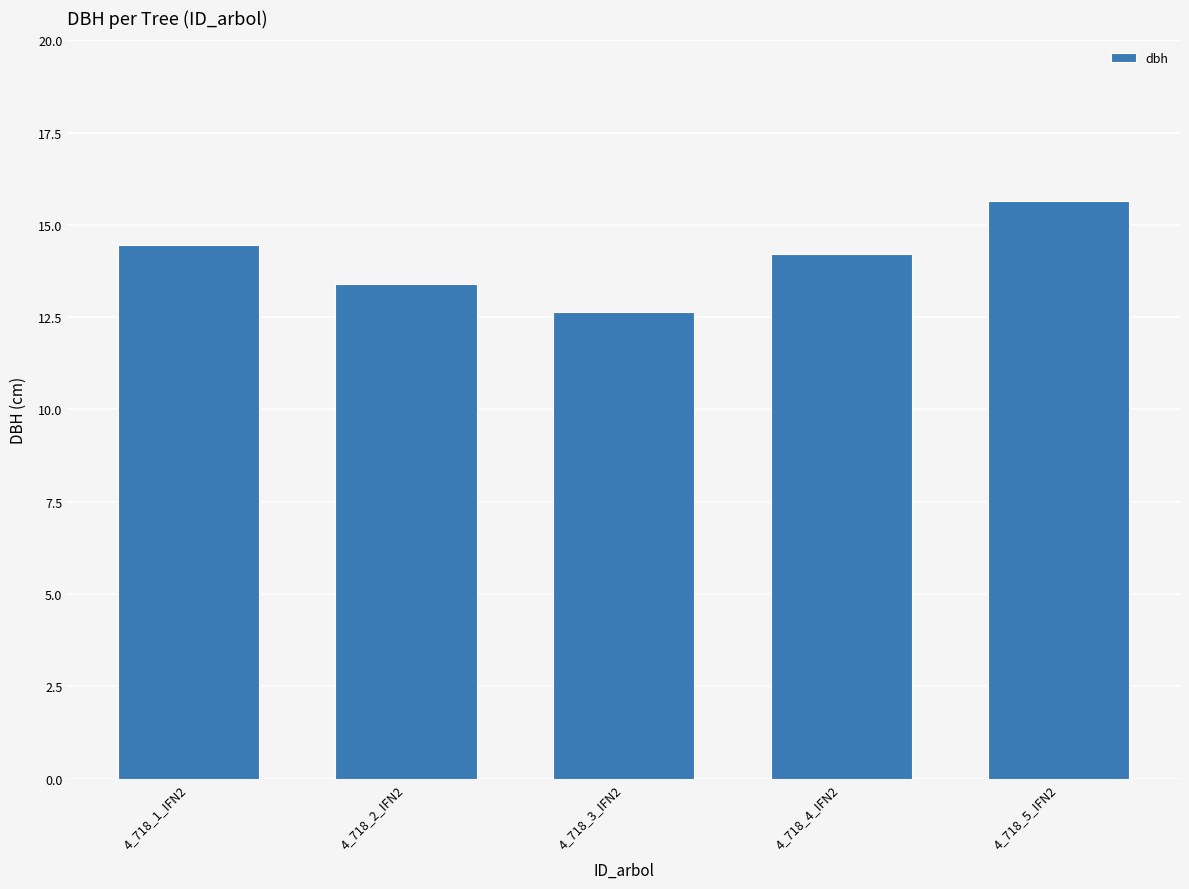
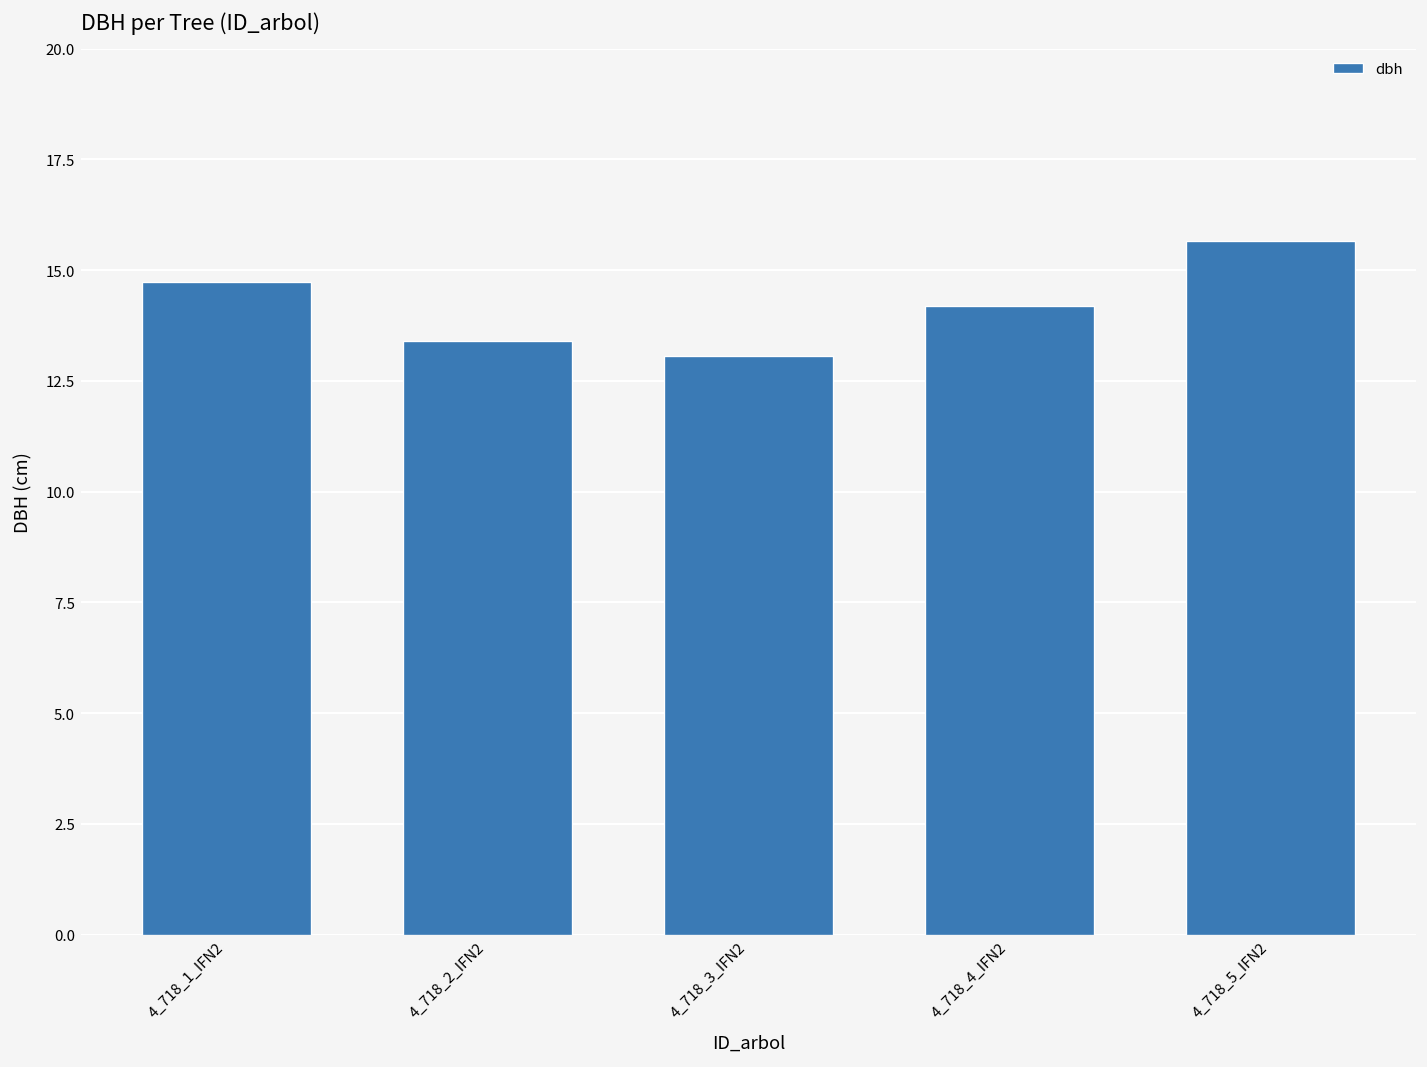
  {
-   "4_718_1_IFN2": 14.5,
+   "4_718_1_IFN2": 14.7,
    "4_718_2_IFN2": 13.4,
-   "4_718_3_IFN2": 12.6,
+   "4_718_3_IFN2": 13.1,
    "4_718_4_IFN2": 14.2,
    "4_718_5_IFN2": 15.7
  }
